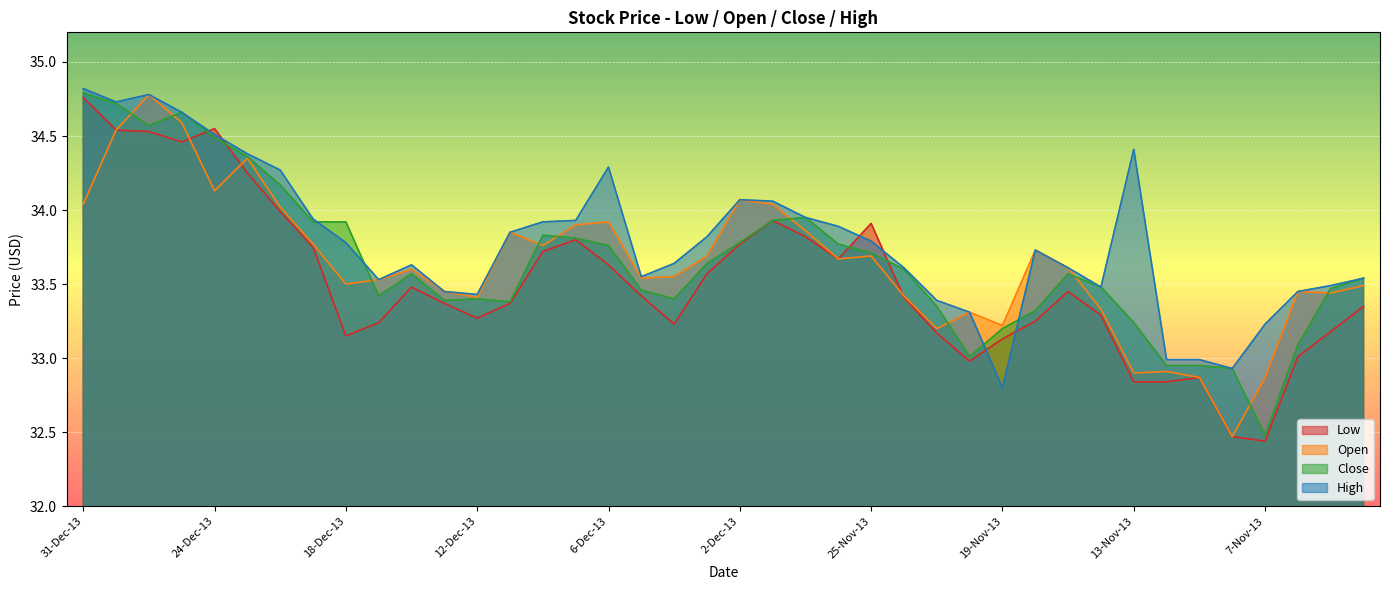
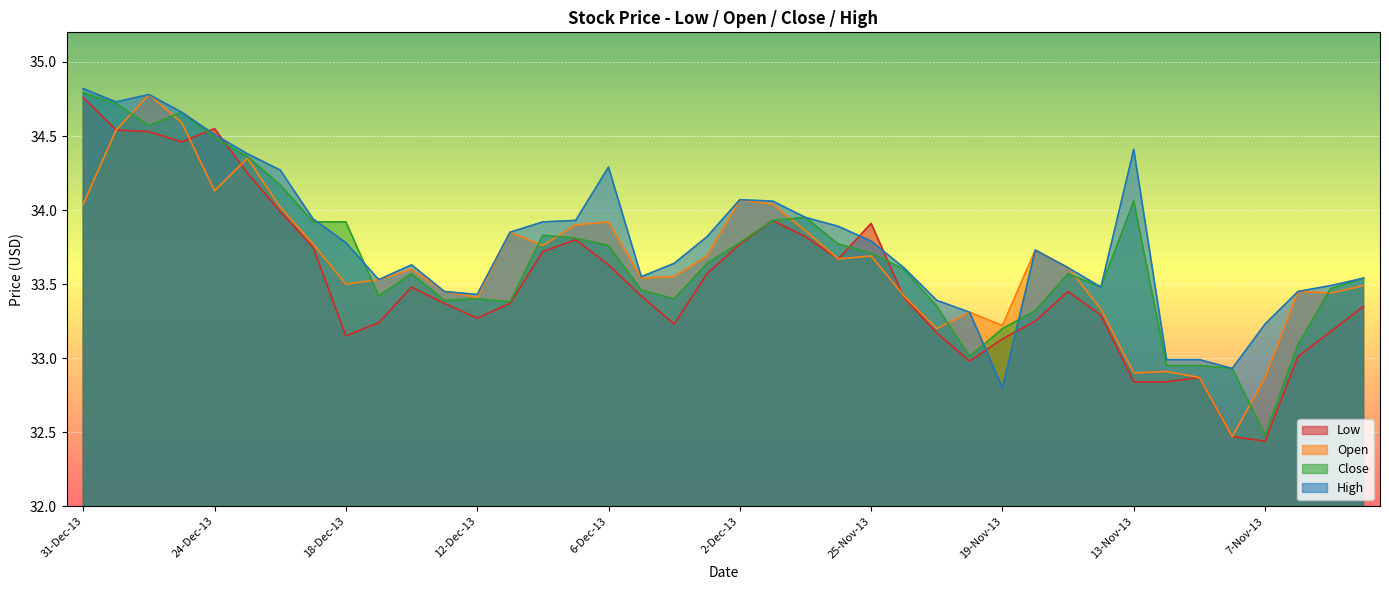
  {
    "Low": {
      "31-Dec-13": 34.76,
      "24-Dec-13": 34.55,
      "18-Dec-13": 33.15,
      "12-Dec-13": 33.27,
      "6-Dec-13": 33.63,
      "25-Nov-13": 33.91,
      "19-Nov-13": 33.13,
      "13-Nov-13": 32.84,
      "7-Nov-13": 32.44
    },
    "Open": {
      "31-Dec-13": 34.04,
      "24-Dec-13": 34.13,
      "18-Dec-13": 33.50,
      "6-Dec-13": 33.92,
      "25-Nov-13": 33.69,
      "19-Nov-13": 33.22,
      "13-Nov-13": 32.90,
      "7-Nov-13": 32.87
    },
    "Close": {
      "31-Dec-13": 34.79,
      "24-Dec-13": 34.49,
      "18-Dec-13": 33.92,
      "6-Dec-13": 33.76,
      "25-Nov-13": 33.71,
      "19-Nov-13": 33.20,
-     "13-Nov-13": 33.24,
+     "13-Nov-13": 34.06,
      "7-Nov-13": 32.48
    },
    "High": {
      "31-Dec-13": 34.82,
      "24-Dec-13": 34.51,
      "18-Dec-13": 33.78,
      "12-Dec-13": 33.43,
      "6-Dec-13": 34.29,
      "25-Nov-13": 33.79,
      "19-Nov-13": 32.80,
      "13-Nov-13": 34.41,
      "7-Nov-13": 33.23
    }
  }
